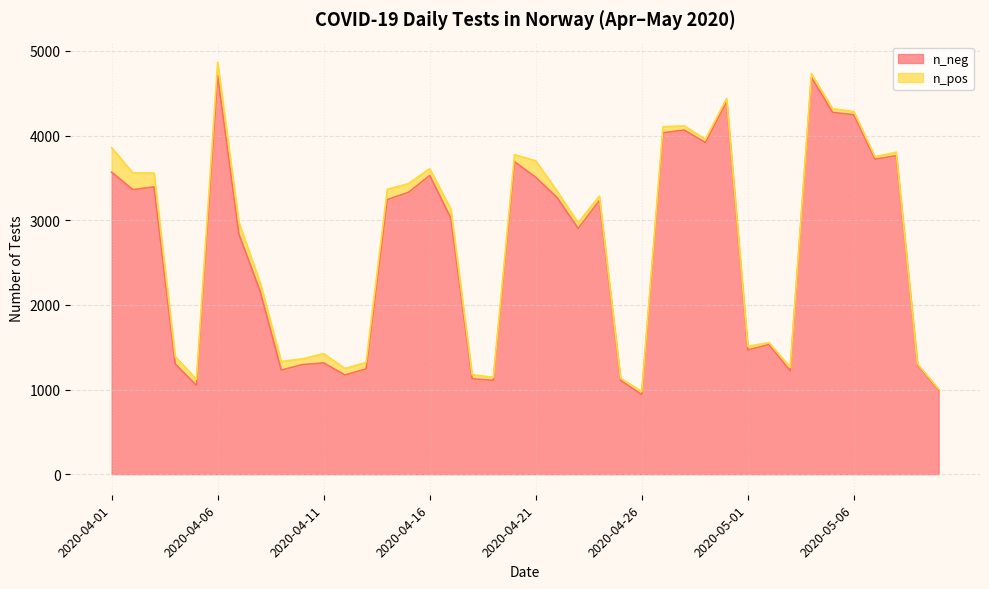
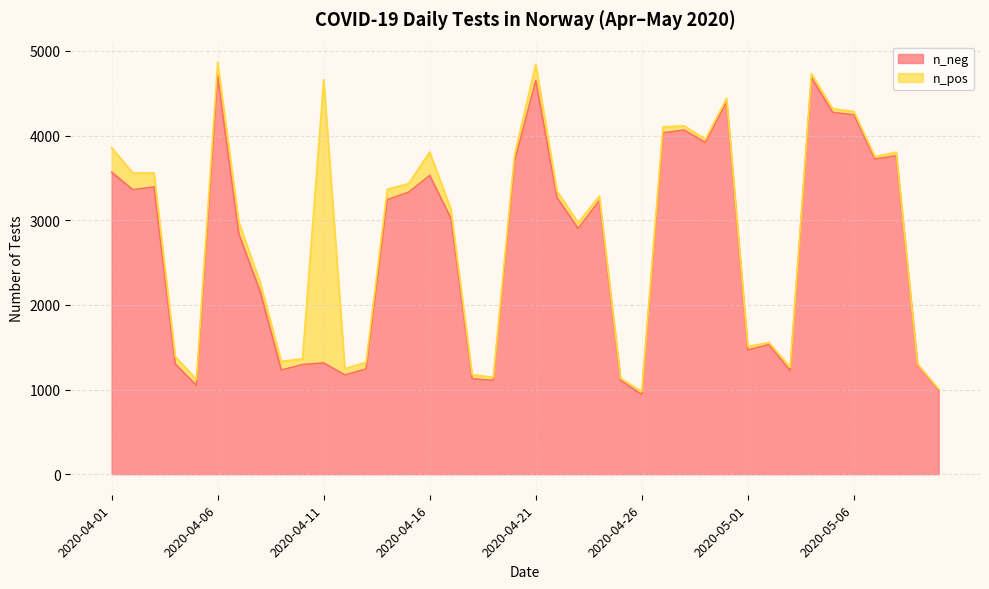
  {
    "n_neg": {
      "2020-04-01": 3600,
      "2020-04-06": 4700,
      "2020-04-11": 1300,
      "2020-04-16": 3500,
-     "2020-04-21": 3500,
+     "2020-04-21": 4600,
      "2020-04-26": 900,
      "2020-05-01": 1500,
      "2020-05-06": 4200
    },
    "n_pos": {
      "2020-04-01": 300,
      "2020-04-06": 200,
-     "2020-04-11": 100,
-     "2020-04-16": 100,
+     "2020-04-11": 3300,
+     "2020-04-16": 300,
      "2020-04-21": 200,
      "2020-04-26": 0,
      "2020-05-01": 0,
      "2020-05-06": 0
    }
  }
